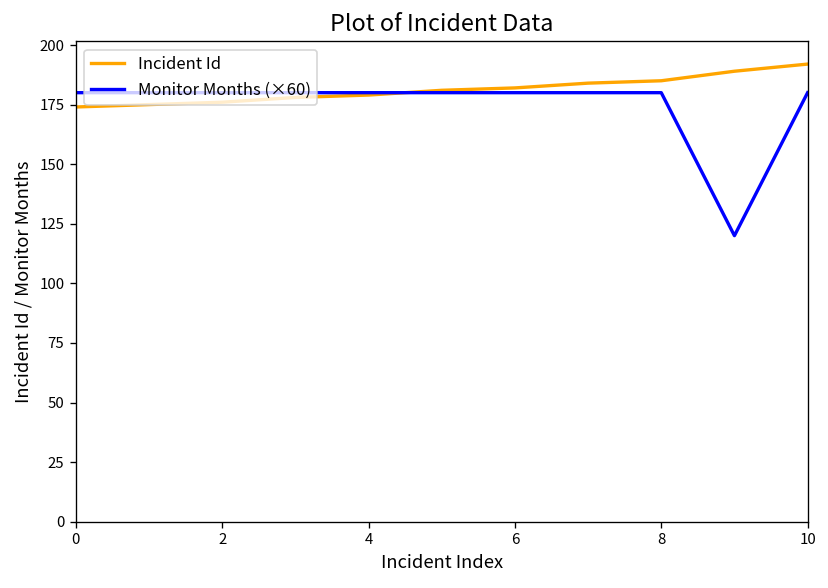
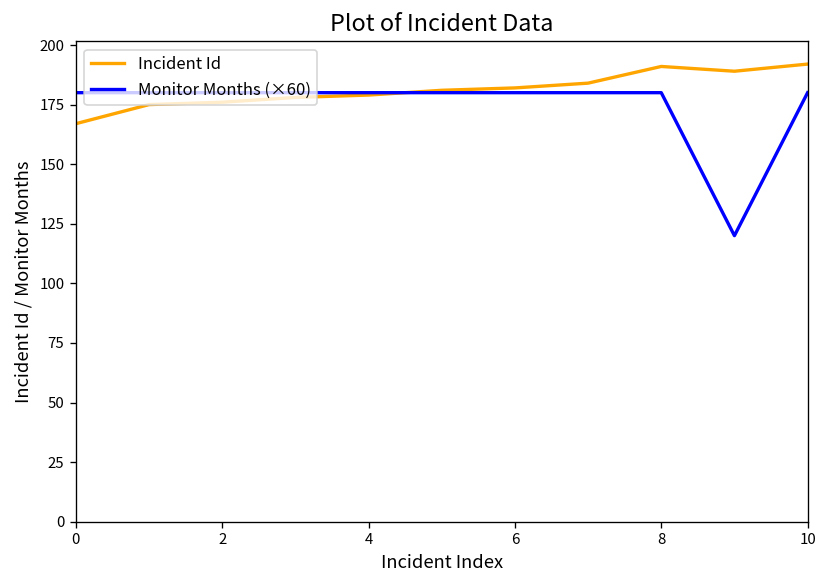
  {
    "Incident Id": {
-     "0": 174,
+     "0": 167,
      "6": 182,
-     "8": 185,
+     "8": 191,
      "10": 192
    },
    "Monitor Months (×60)": {
      "0": 180,
      "6": 180,
      "8": 180,
      "10": 180
    }
  }
